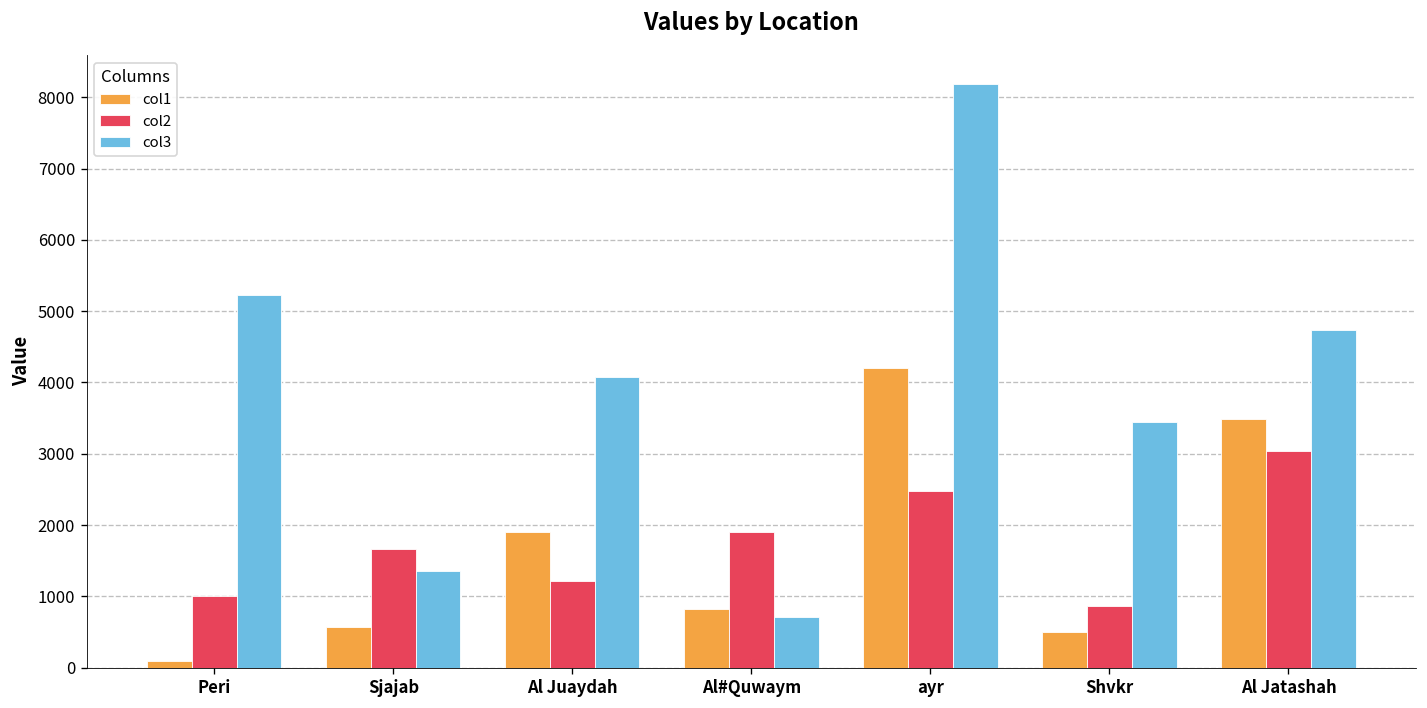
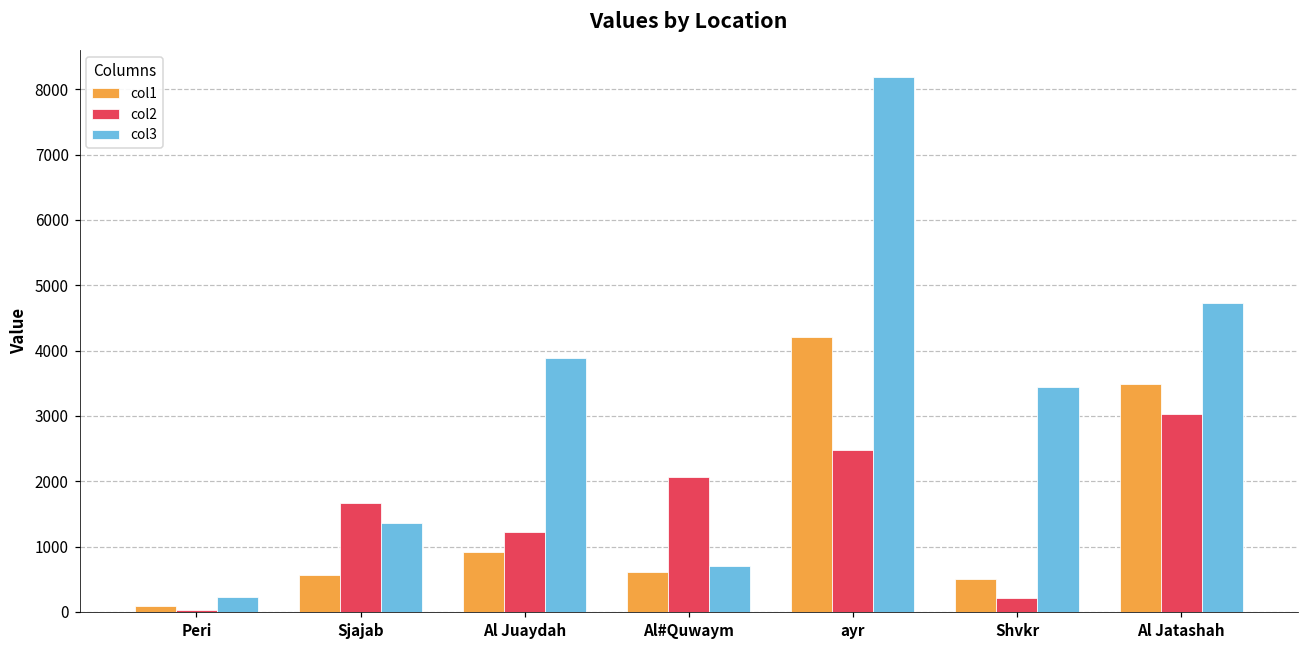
  {
    "col1": {
      "Peri": 100,
      "Sjajab": 600,
-     "Al Juaydah": 1900,
-     "Al#Quwaym": 800,
+     "Al Juaydah": 900,
+     "Al#Quwaym": 600,
      "ayr": 4200,
      "Shvkr": 500,
      "Al Jatashah": 3500
    },
    "col2": {
-     "Peri": 1000,
+     "Peri": 0,
      "Sjajab": 1700,
      "Al Juaydah": 1200,
-     "Al#Quwaym": 1900,
+     "Al#Quwaym": 2100,
      "ayr": 2500,
-     "Shvkr": 900,
+     "Shvkr": 200,
      "Al Jatashah": 3000
    },
    "col3": {
-     "Peri": 5200,
+     "Peri": 200,
      "Sjajab": 1400,
-     "Al Juaydah": 4100,
+     "Al Juaydah": 3900,
      "Al#Quwaym": 700,
      "ayr": 8200,
      "Shvkr": 3400,
      "Al Jatashah": 4700
    }
  }
